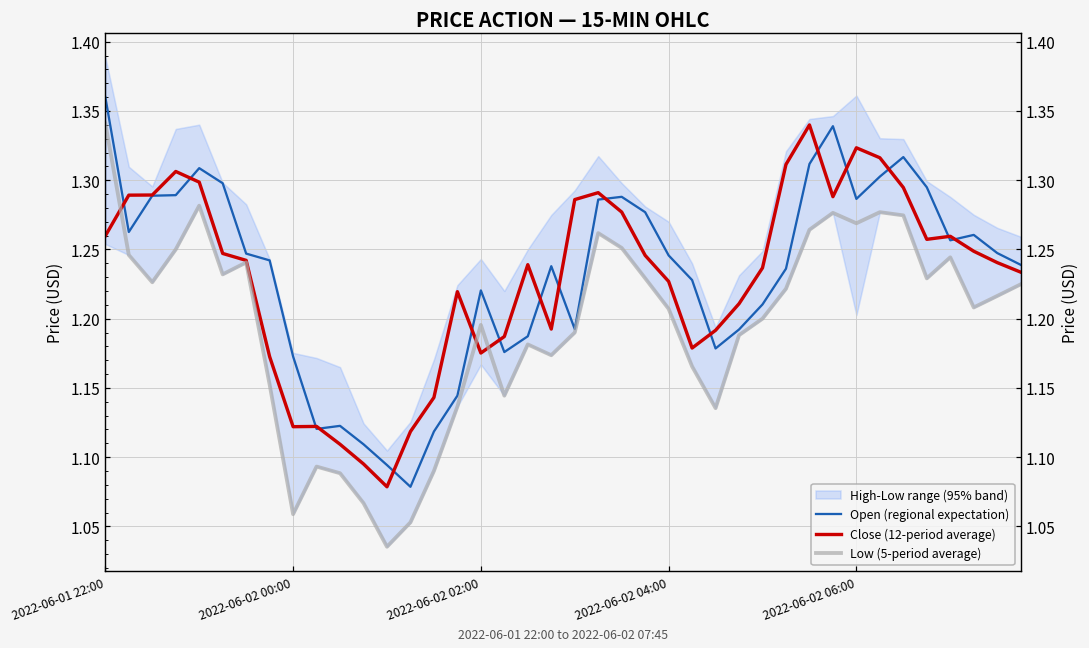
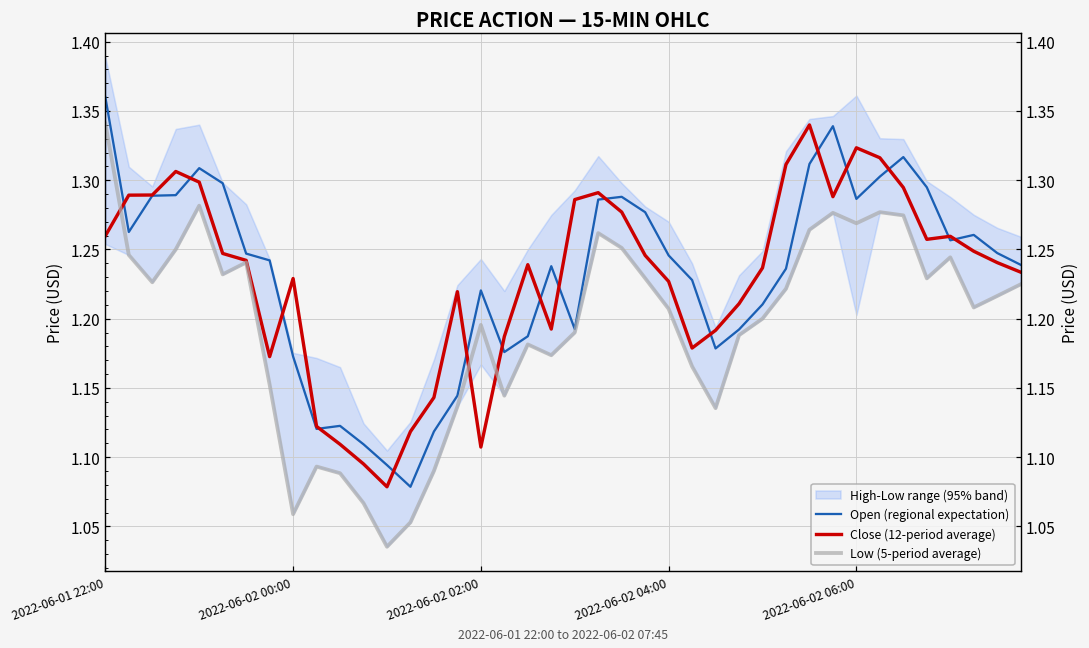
  {
    "Open (regional expectation)": {
      "2022-06-01 22:00": 1.360,
      "2022-06-02 00:00": 1.173,
      "2022-06-02 02:00": 1.220,
      "2022-06-02 04:00": 1.246,
      "2022-06-02 06:00": 1.287
    },
    "Close (12-period average)": {
      "2022-06-01 22:00": 1.260,
-     "2022-06-02 00:00": 1.122,
-     "2022-06-02 02:00": 1.175,
+     "2022-06-02 00:00": 1.229,
+     "2022-06-02 02:00": 1.107,
      "2022-06-02 04:00": 1.227,
      "2022-06-02 06:00": 1.323
    },
    "Low (5-period average)": {
      "2022-06-01 22:00": 1.341,
      "2022-06-02 00:00": 1.059,
      "2022-06-02 02:00": 1.196,
      "2022-06-02 04:00": 1.207,
      "2022-06-02 06:00": 1.269
    }
  }
